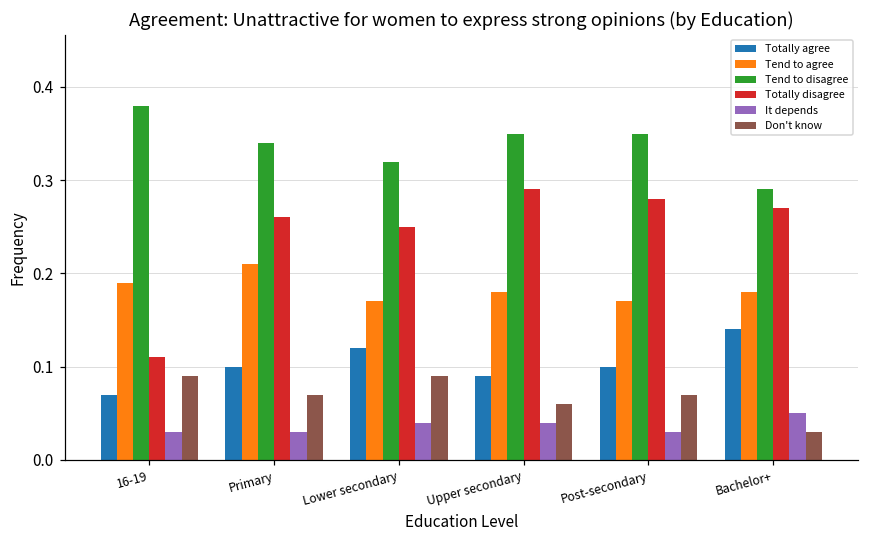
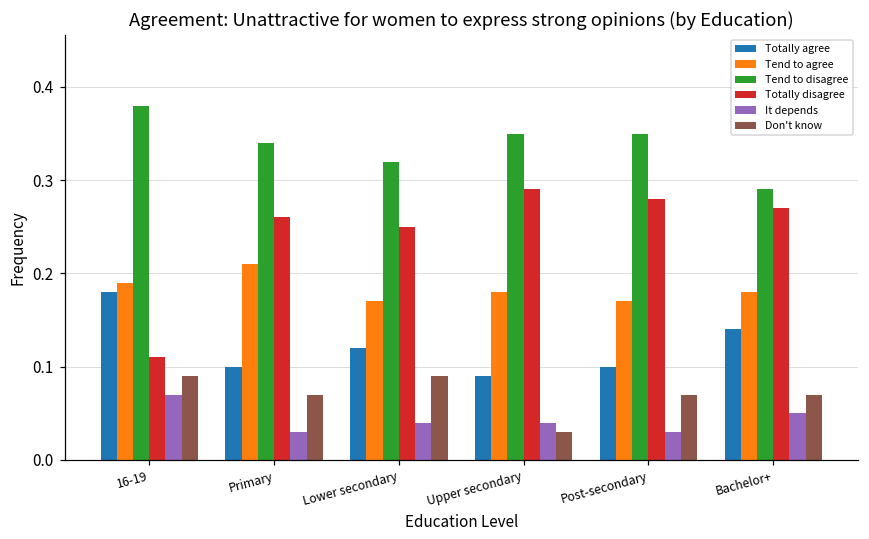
  {
    "Totally agree": {
-     "16-19": 0.07,
+     "16-19": 0.18,
      "Primary": 0.10,
      "Lower secondary": 0.12,
      "Upper secondary": 0.09,
      "Post-secondary": 0.10,
      "Bachelor+": 0.14
    },
    "Tend to agree": {
      "16-19": 0.19,
      "Primary": 0.21,
      "Lower secondary": 0.17,
      "Upper secondary": 0.18,
      "Post-secondary": 0.17,
      "Bachelor+": 0.18
    },
    "Tend to disagree": {
      "16-19": 0.38,
      "Primary": 0.34,
      "Lower secondary": 0.32,
      "Upper secondary": 0.35,
      "Post-secondary": 0.35,
      "Bachelor+": 0.29
    },
    "Totally disagree": {
      "16-19": 0.11,
      "Primary": 0.26,
      "Lower secondary": 0.25,
      "Upper secondary": 0.29,
      "Post-secondary": 0.28,
      "Bachelor+": 0.27
    },
    "It depends": {
-     "16-19": 0.03,
+     "16-19": 0.07,
      "Primary": 0.03,
      "Lower secondary": 0.04,
      "Upper secondary": 0.04,
      "Post-secondary": 0.03,
      "Bachelor+": 0.05
    },
    "Don't know": {
      "16-19": 0.09,
      "Primary": 0.07,
      "Lower secondary": 0.09,
-     "Upper secondary": 0.06,
+     "Upper secondary": 0.03,
      "Post-secondary": 0.07,
-     "Bachelor+": 0.03
+     "Bachelor+": 0.07
    }
  }
